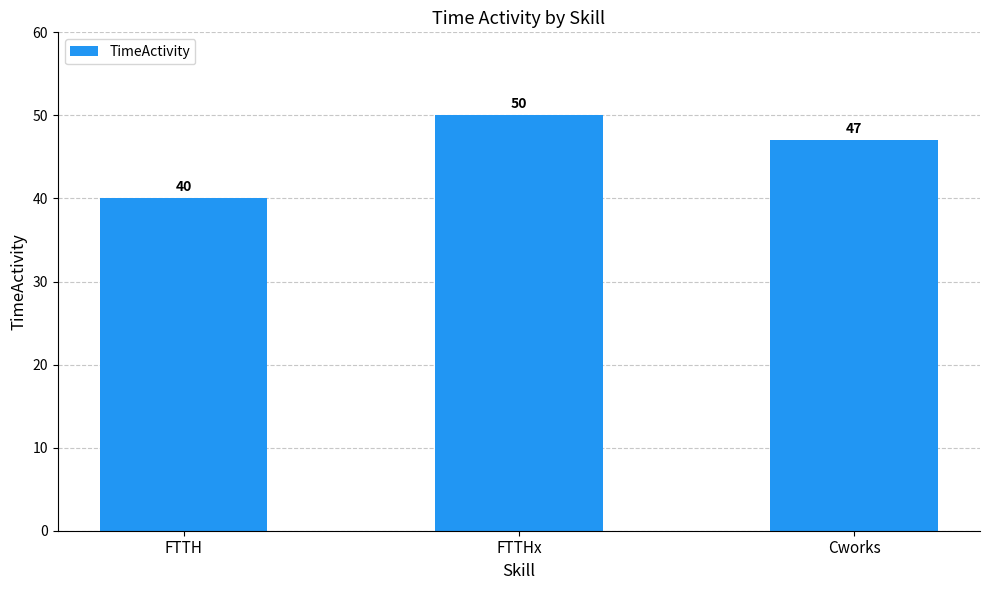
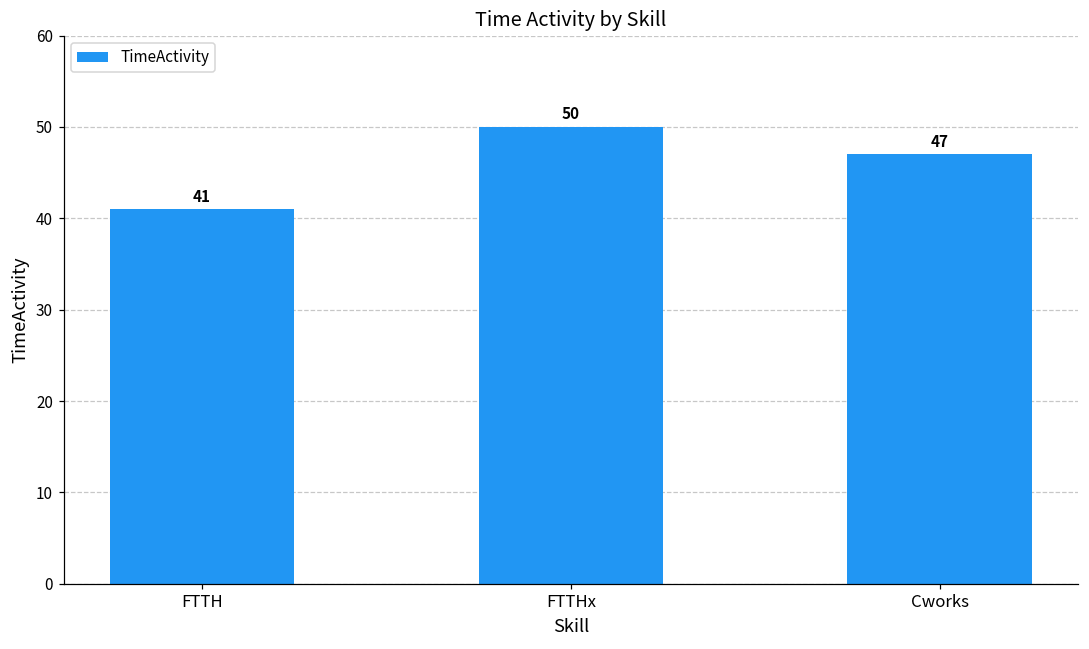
  {
-   "FTTH": 40,
+   "FTTH": 41,
    "FTTHx": 50,
    "Cworks": 47
  }
